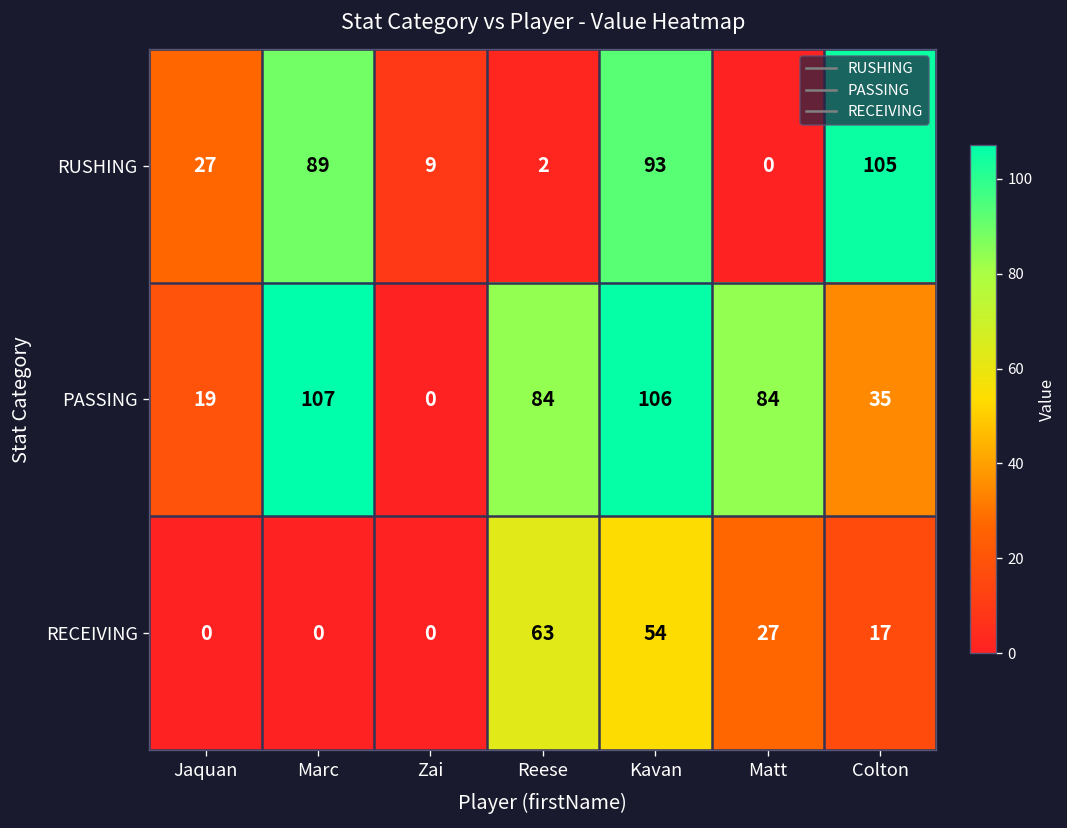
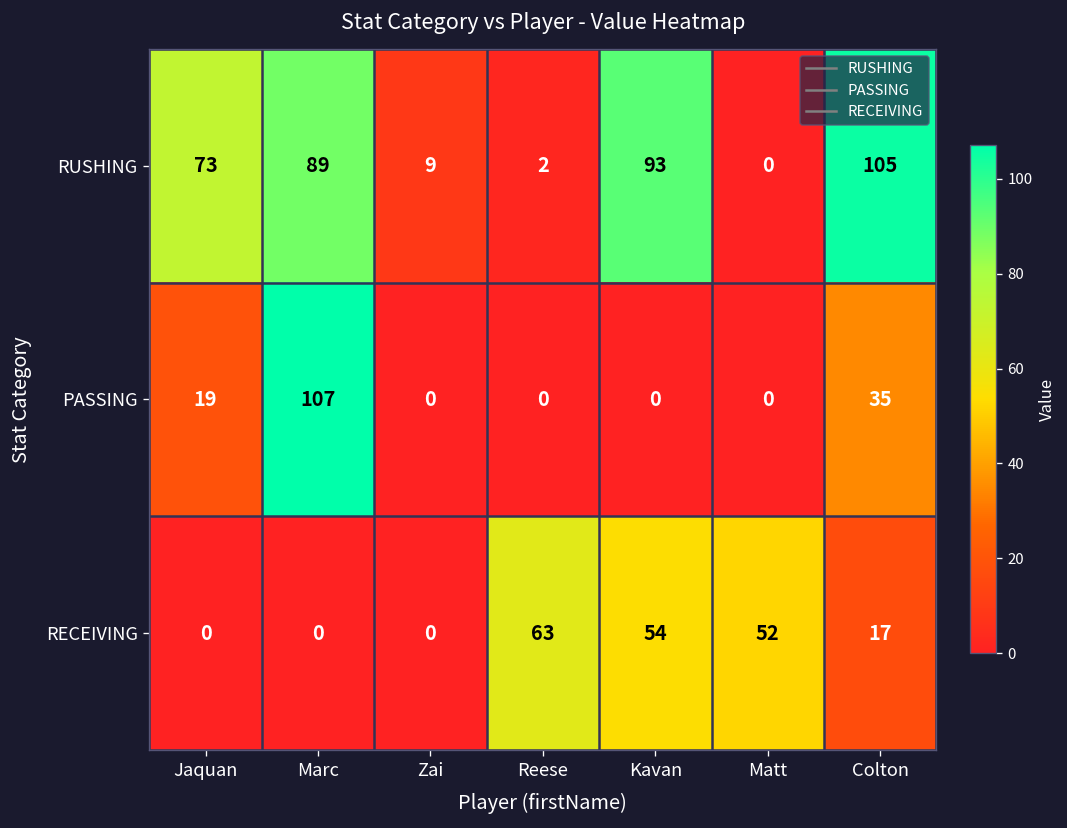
  {
    "RUSHING": {
-     "Jaquan": 27,
+     "Jaquan": 73,
      "Marc": 89,
      "Zai": 9,
      "Reese": 2,
      "Kavan": 93,
      "Matt": 0,
      "Colton": 105
    },
    "PASSING": {
      "Jaquan": 19,
      "Marc": 107,
      "Zai": 0,
-     "Reese": 84,
-     "Kavan": 106,
-     "Matt": 84,
+     "Reese": 0,
+     "Kavan": 0,
+     "Matt": 0,
      "Colton": 35
    },
    "RECEIVING": {
      "Jaquan": 0,
      "Marc": 0,
      "Zai": 0,
      "Reese": 63,
      "Kavan": 54,
-     "Matt": 27,
+     "Matt": 52,
      "Colton": 17
    }
  }
